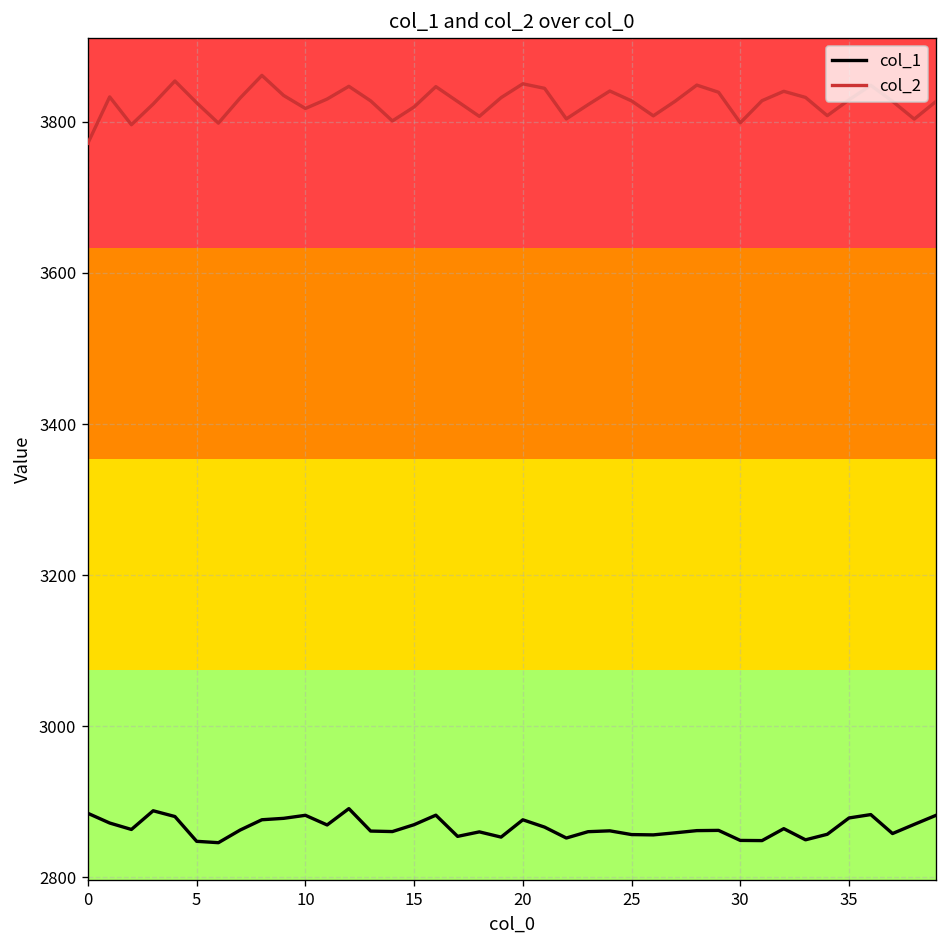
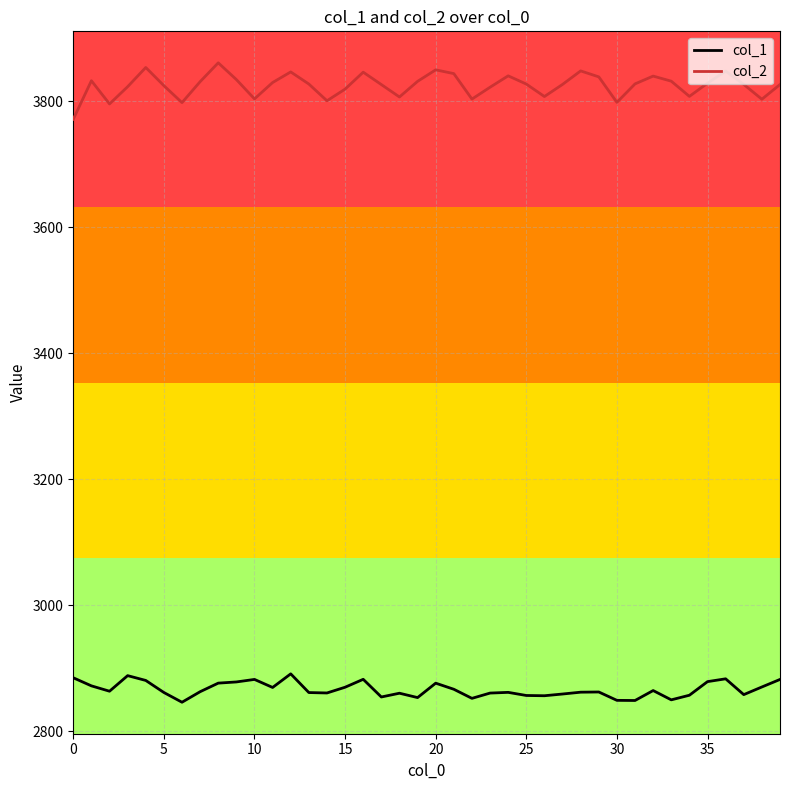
  {
    "col_1": {
      "0": 2880,
-     "5": 2850,
+     "5": 2860,
      "10": 2880,
      "15": 2870,
      "20": 2880,
      "25": 2860,
      "30": 2850,
      "35": 2880
    },
    "col_2": {
      "0": 3770,
      "5": 3830,
-     "10": 3820,
+     "10": 3800,
      "15": 3820,
      "20": 3850,
      "25": 3830,
      "30": 3800
    }
  }
